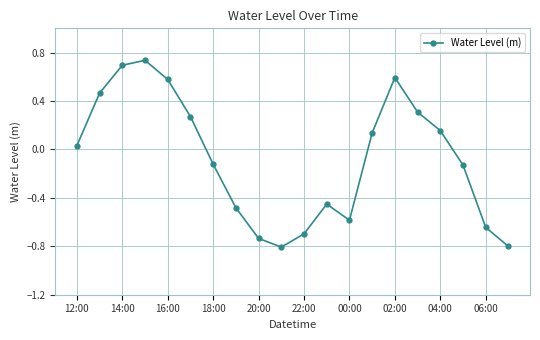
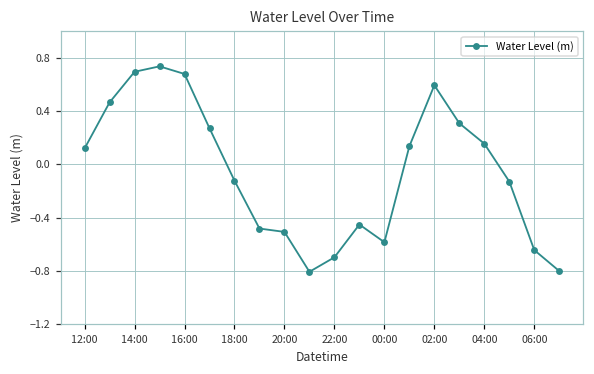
  {
-   "12:00": 0.03,
+   "12:00": 0.12,
    "14:00": 0.70,
-   "16:00": 0.58,
+   "16:00": 0.68,
    "18:00": -0.12,
-   "20:00": -0.73,
+   "20:00": -0.51,
    "22:00": -0.70,
    "00:00": -0.58,
    "02:00": 0.59,
    "04:00": 0.16,
    "06:00": -0.64
  }
